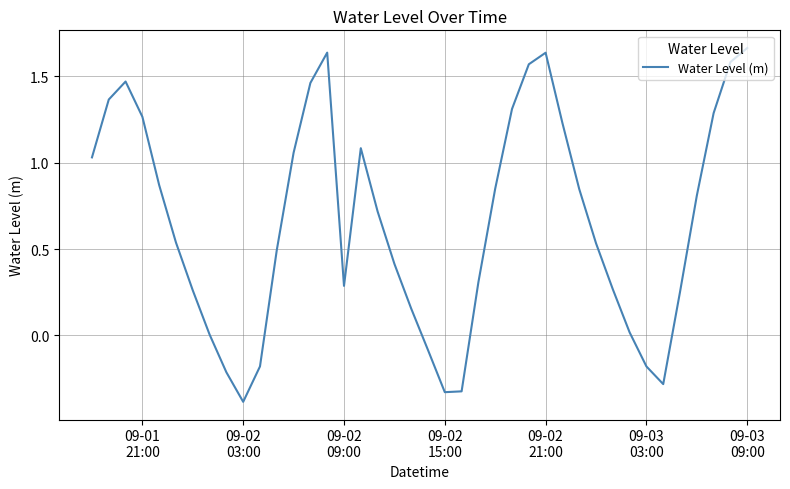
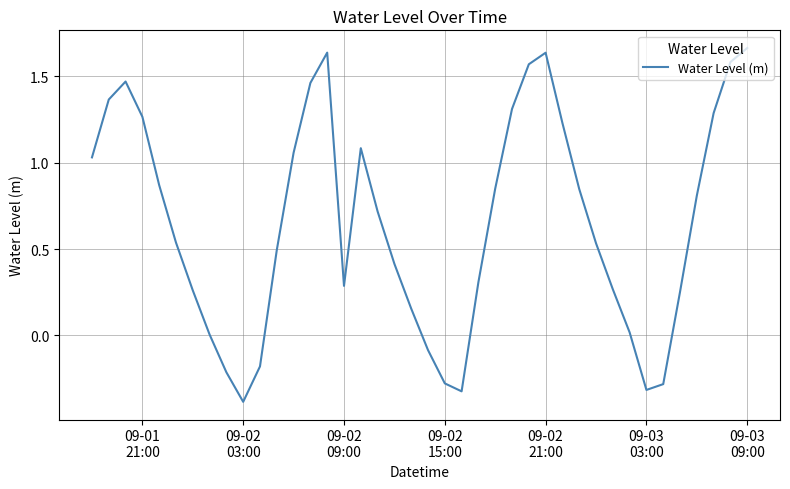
  {
    "09-01 21:00": 1.27,
    "09-02 03:00": -0.38,
    "09-02 09:00": 0.29,
-   "09-02 15:00": -0.33,
+   "09-02 15:00": -0.28,
    "09-02 21:00": 1.64,
-   "09-03 03:00": -0.18
+   "09-03 03:00": -0.32
  }
